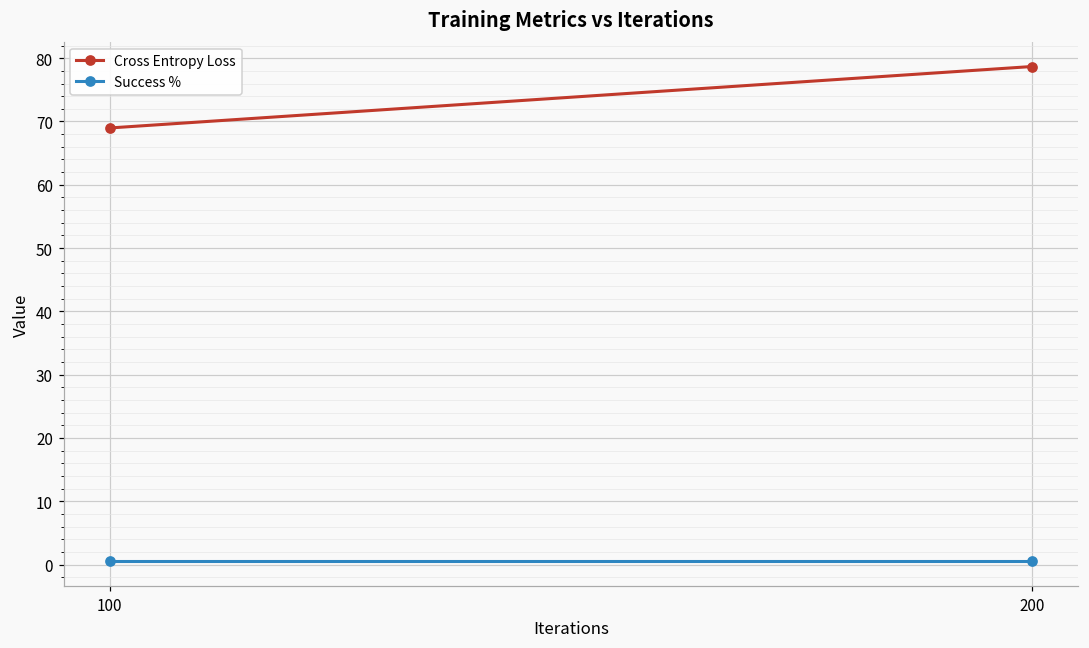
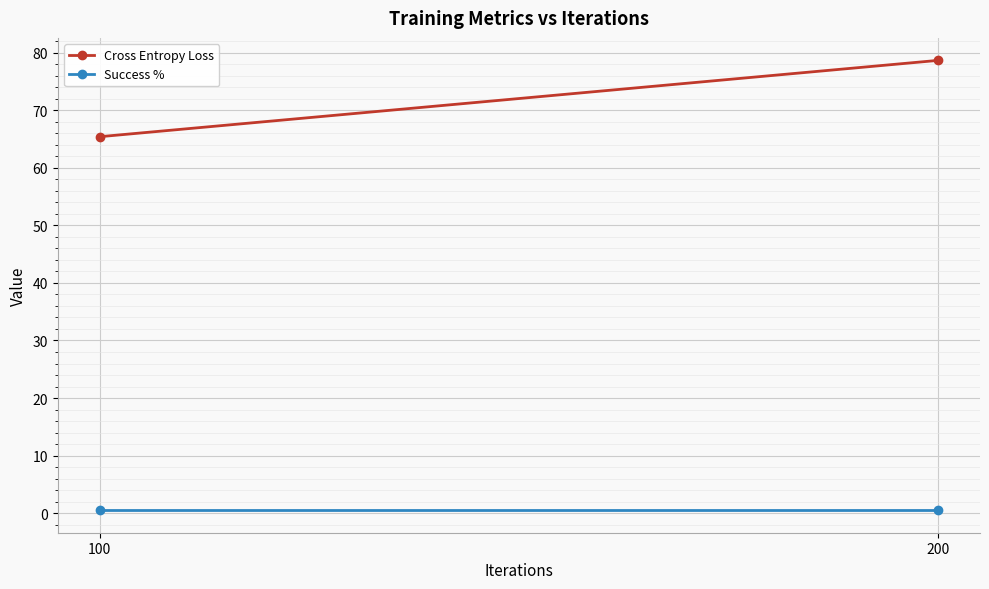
  {
    "Cross Entropy Loss": {
-     "100": 69,
+     "100": 65,
      "200": 79
    },
    "Success %": {
      "100": 1,
      "200": 1
    }
  }
